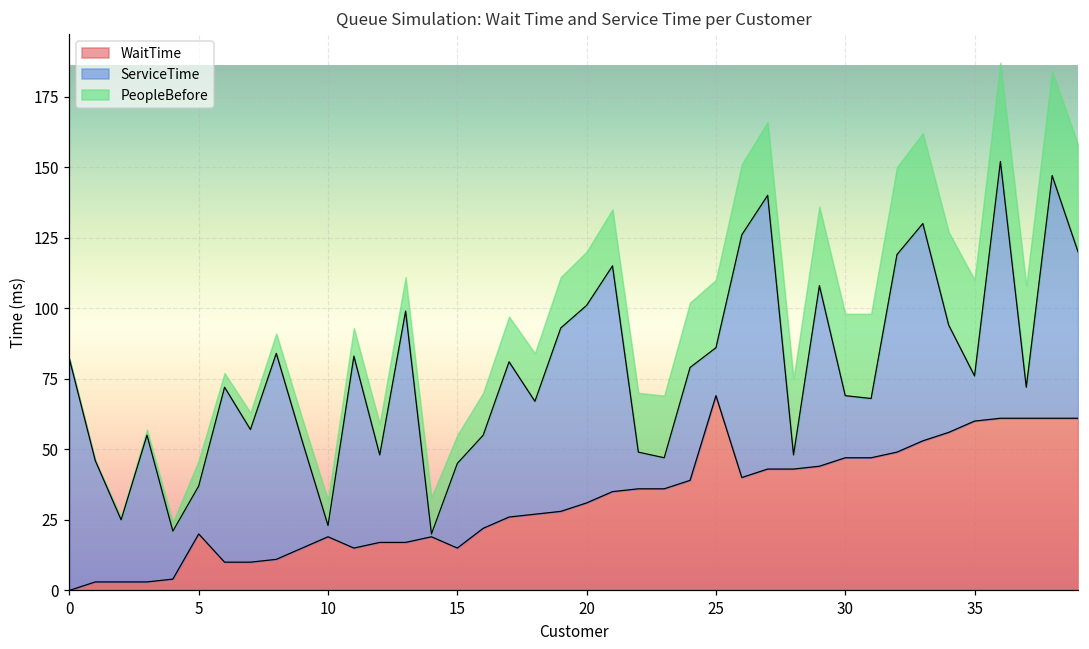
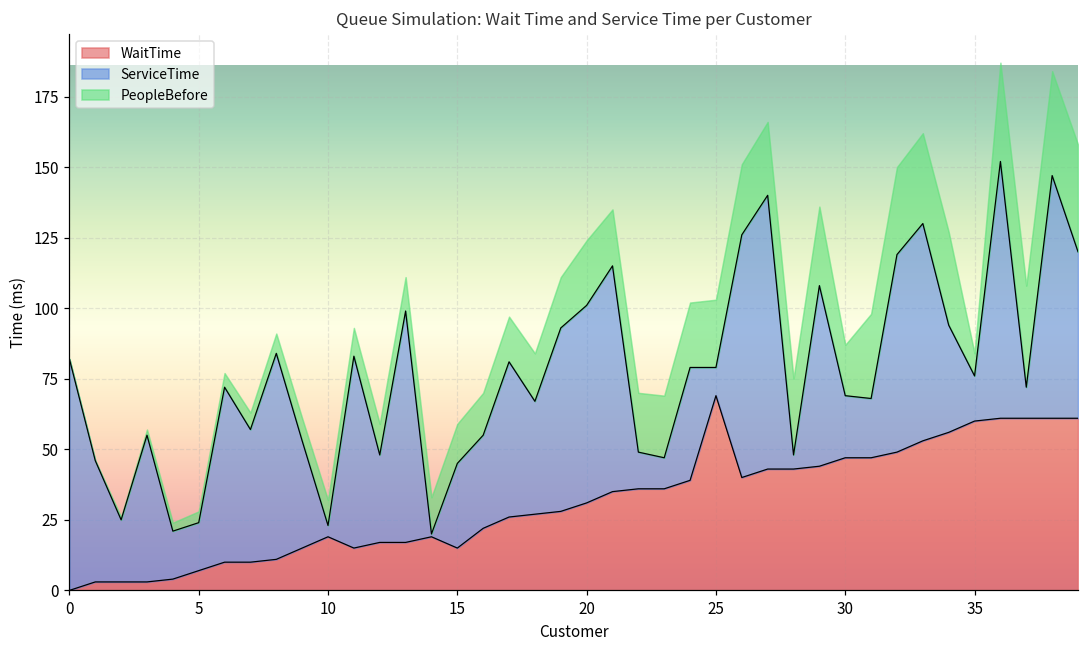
  {
    "WaitTime": {
      "0": 0,
-     "5": 20,
+     "5": 7,
      "10": 19,
      "15": 15,
      "20": 31,
      "25": 69,
      "30": 47,
      "35": 60
    },
    "ServiceTime": {
      "5": 17,
      "10": 4,
      "15": 30,
      "20": 70,
-     "25": 17,
+     "25": 10,
      "30": 22,
      "35": 16
    },
    "PeopleBefore": {
-     "5": 9,
+     "5": 4,
      "10": 9,
-     "15": 10,
-     "20": 19,
+     "15": 14,
+     "20": 23,
      "25": 24,
-     "30": 29,
-     "35": 34
+     "30": 18,
+     "35": 8
    }
  }
